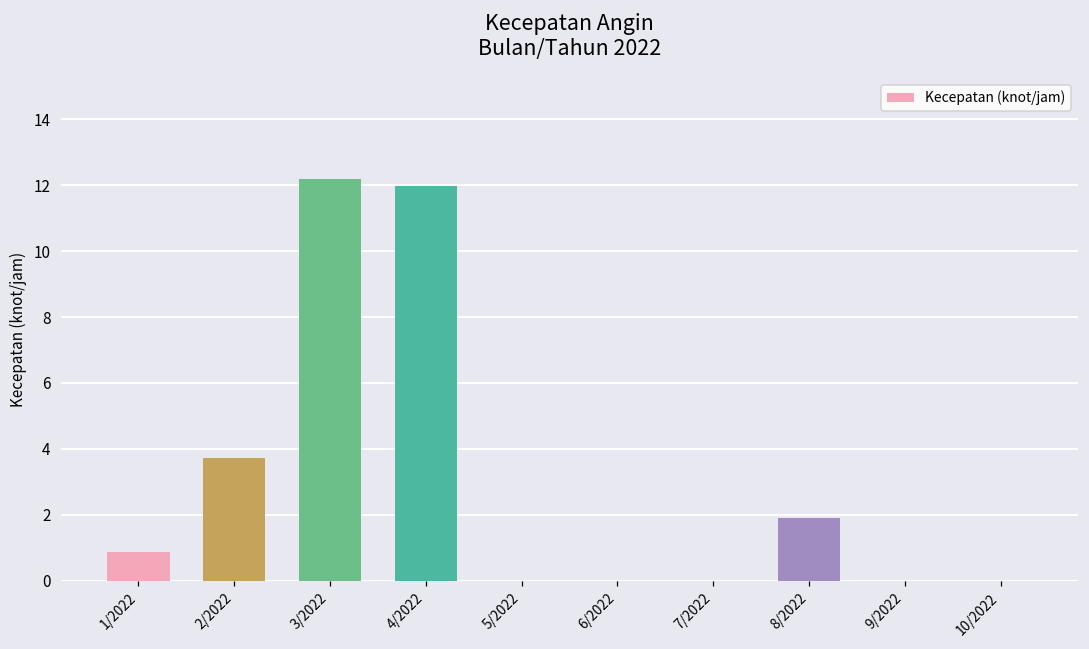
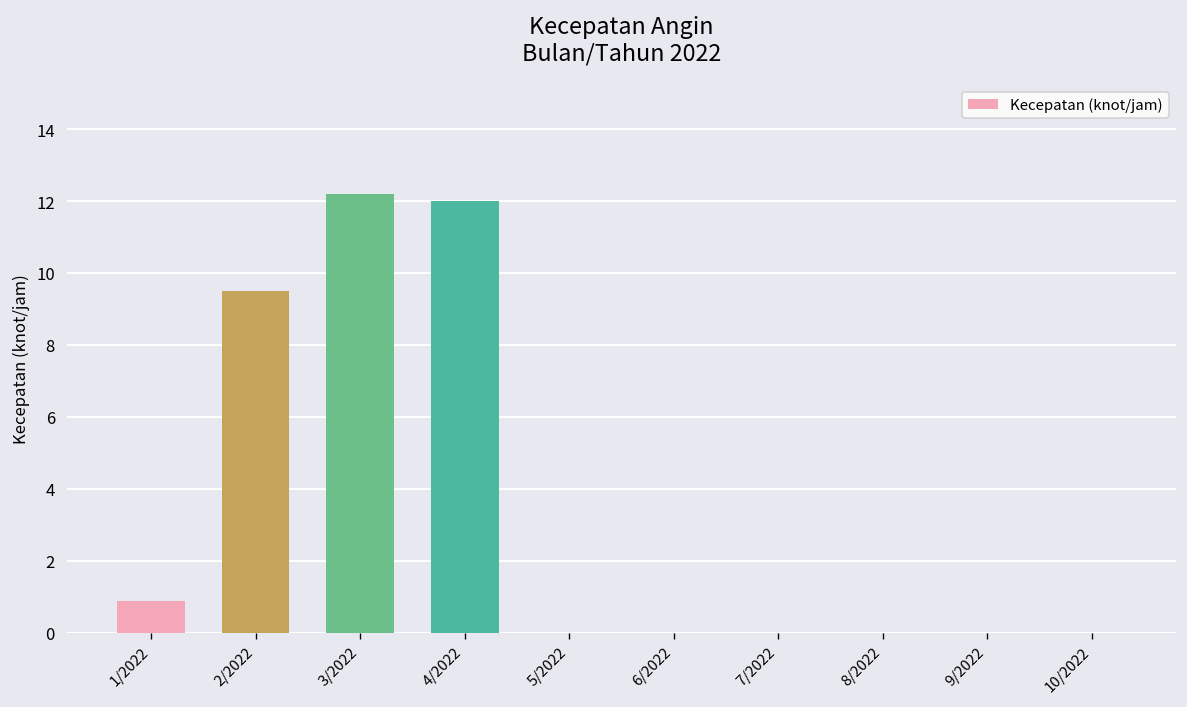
  {
    "1/2022": 0.9,
-   "2/2022": 3.7,
+   "2/2022": 9.5,
    "3/2022": 12.2,
    "4/2022": 12.0,
    "5/2022": 0.0,
    "6/2022": 0.0,
    "7/2022": 0.0,
-   "8/2022": 1.9,
+   "8/2022": 0.0,
    "9/2022": 0.0,
    "10/2022": 0.0
  }
